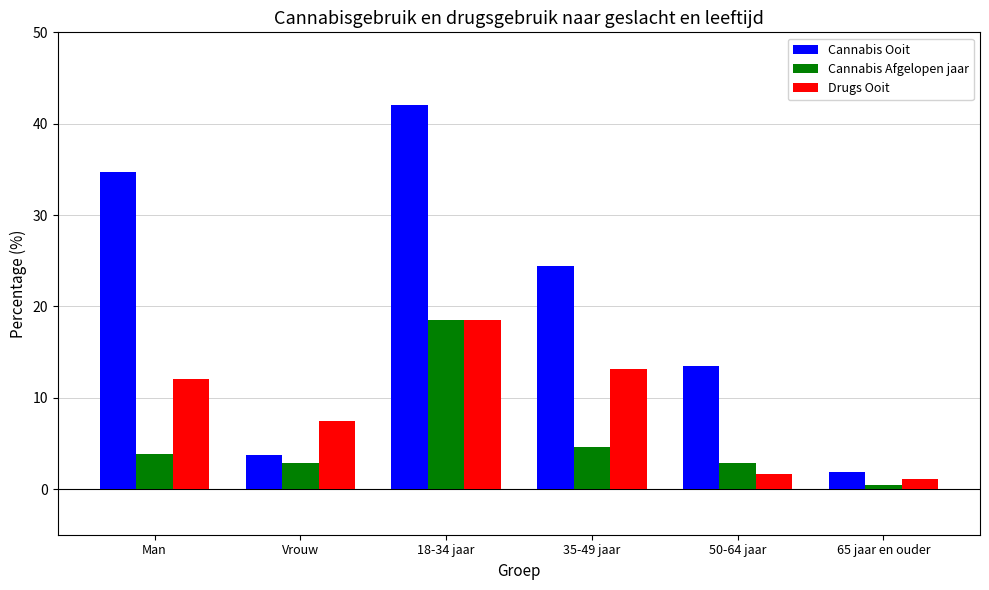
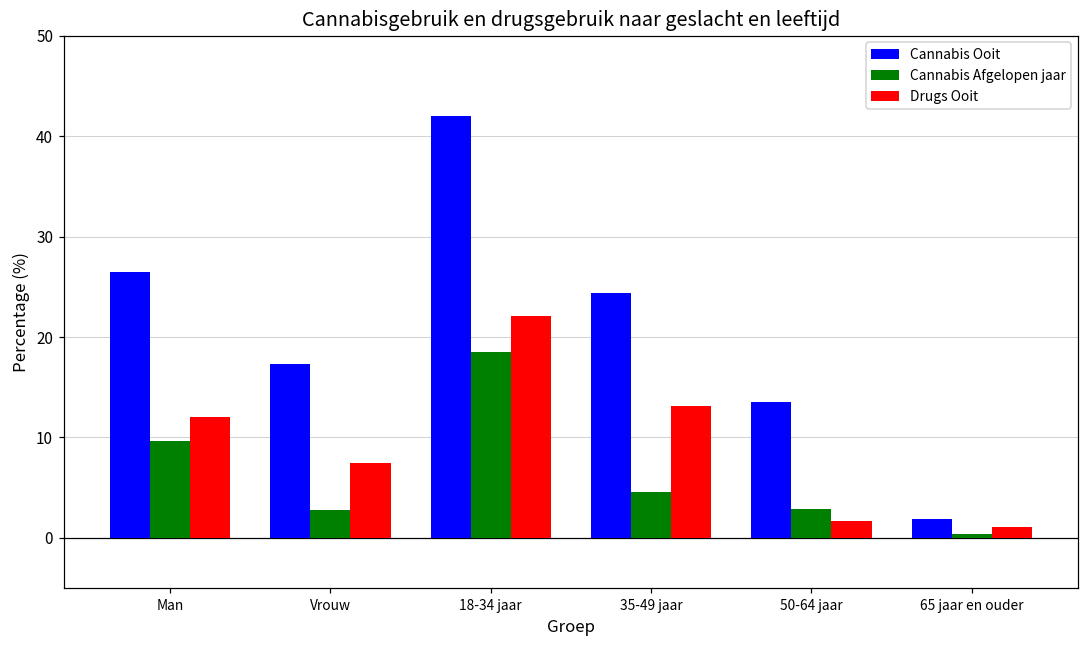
  {
    "Cannabis Ooit": {
-     "Man": 35,
-     "Vrouw": 4,
+     "Man": 27,
+     "Vrouw": 17,
      "18-34 jaar": 42,
      "35-49 jaar": 24,
      "50-64 jaar": 14,
      "65 jaar en ouder": 2
    },
    "Cannabis Afgelopen jaar": {
-     "Man": 4,
+     "Man": 10,
      "Vrouw": 3,
      "18-34 jaar": 19,
      "35-49 jaar": 5,
      "50-64 jaar": 3,
      "65 jaar en ouder": 0
    },
    "Drugs Ooit": {
      "Man": 12,
      "Vrouw": 8,
-     "18-34 jaar": 19,
+     "18-34 jaar": 22,
      "35-49 jaar": 13,
      "50-64 jaar": 2,
      "65 jaar en ouder": 1
    }
  }
